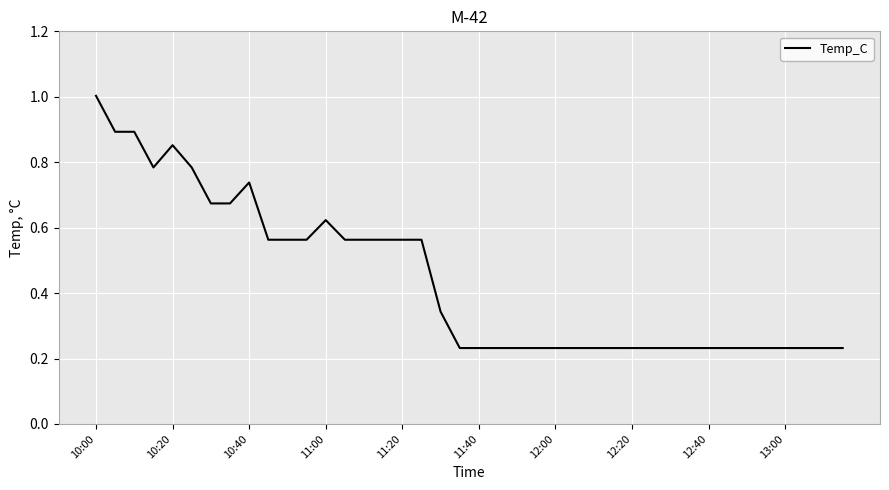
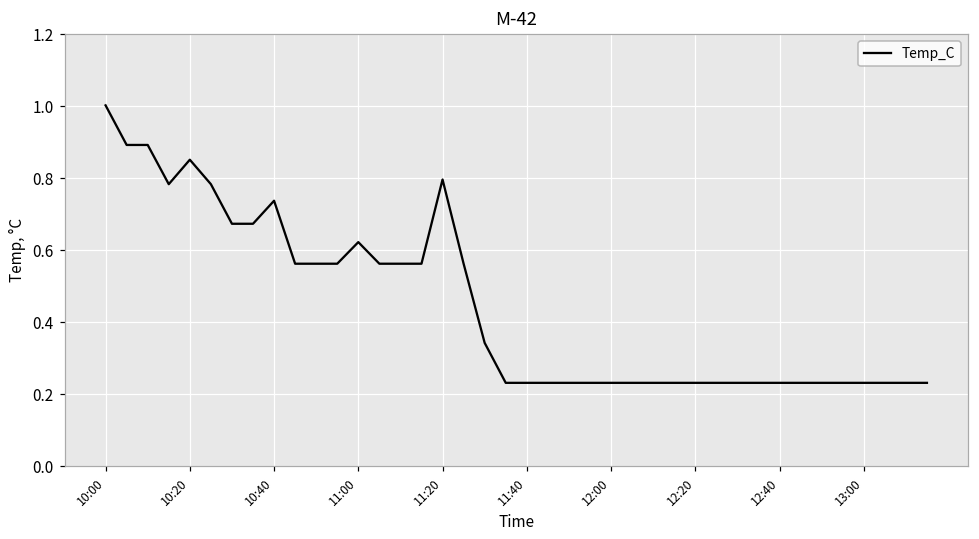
  {
    "10:00": 1.00,
    "10:20": 0.85,
    "10:40": 0.74,
    "11:00": 0.62,
-   "11:20": 0.56,
+   "11:20": 0.80,
    "11:40": 0.23,
    "12:00": 0.23,
    "12:20": 0.23,
    "12:40": 0.23,
    "13:00": 0.23
  }
